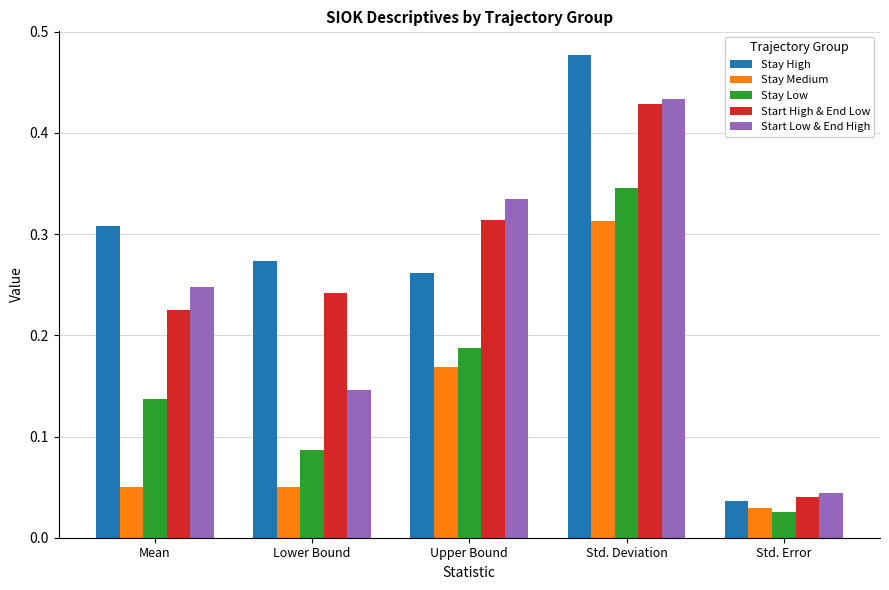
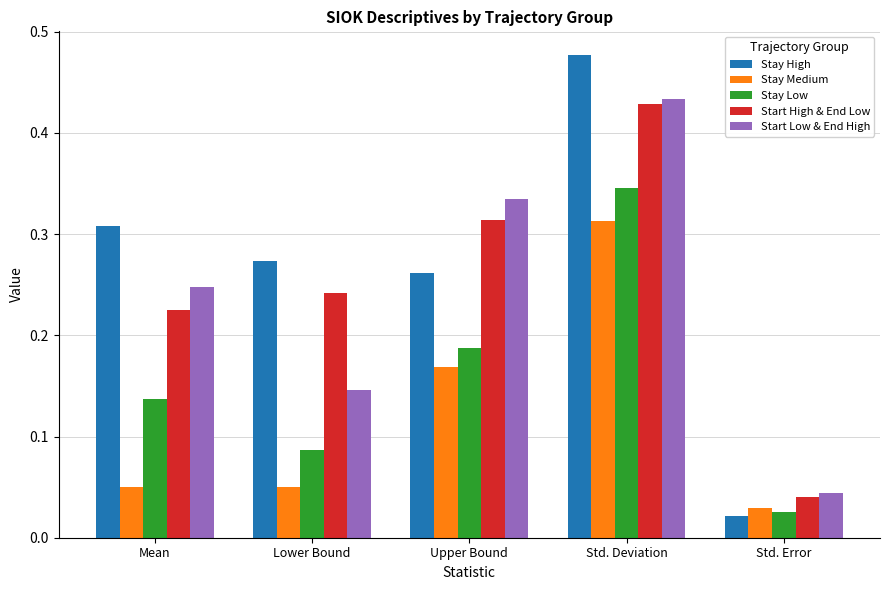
  {
    "Stay High": {
      "Mean": 0.308,
      "Lower Bound": 0.274,
      "Upper Bound": 0.261,
      "Std. Deviation": 0.477,
-     "Std. Error": 0.036
+     "Std. Error": 0.021
    },
    "Stay Medium": {
      "Mean": 0.050,
      "Lower Bound": 0.050,
      "Upper Bound": 0.168,
      "Std. Deviation": 0.313,
      "Std. Error": 0.030
    },
    "Stay Low": {
      "Mean": 0.137,
      "Lower Bound": 0.087,
      "Upper Bound": 0.188,
      "Std. Deviation": 0.345,
      "Std. Error": 0.026
    },
    "Start High & End Low": {
      "Mean": 0.225,
      "Lower Bound": 0.242,
      "Upper Bound": 0.314,
      "Std. Deviation": 0.428,
      "Std. Error": 0.040
    },
    "Start Low & End High": {
      "Mean": 0.247,
      "Lower Bound": 0.146,
      "Upper Bound": 0.335,
      "Std. Deviation": 0.434,
      "Std. Error": 0.044
    }
  }
